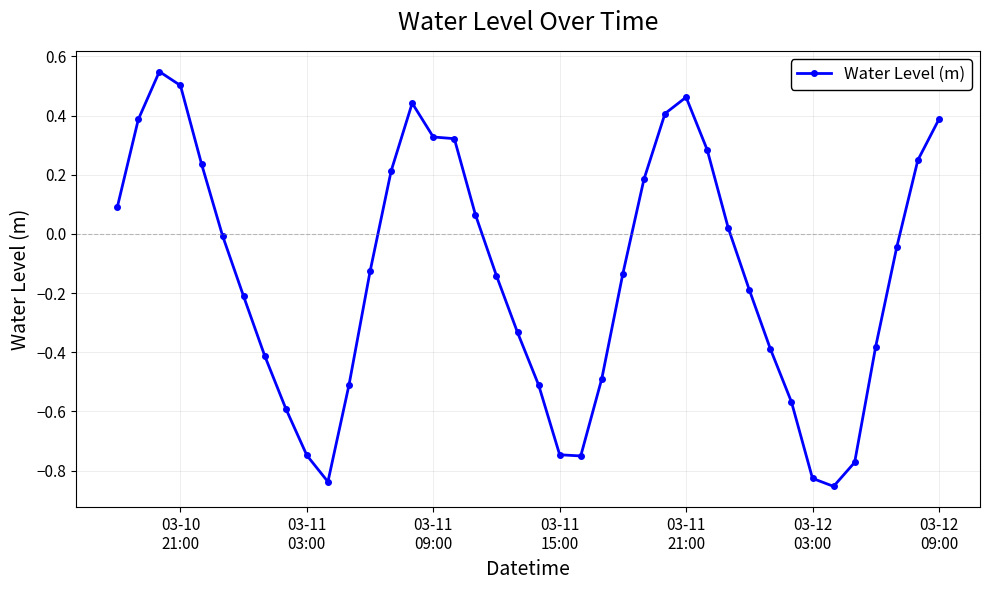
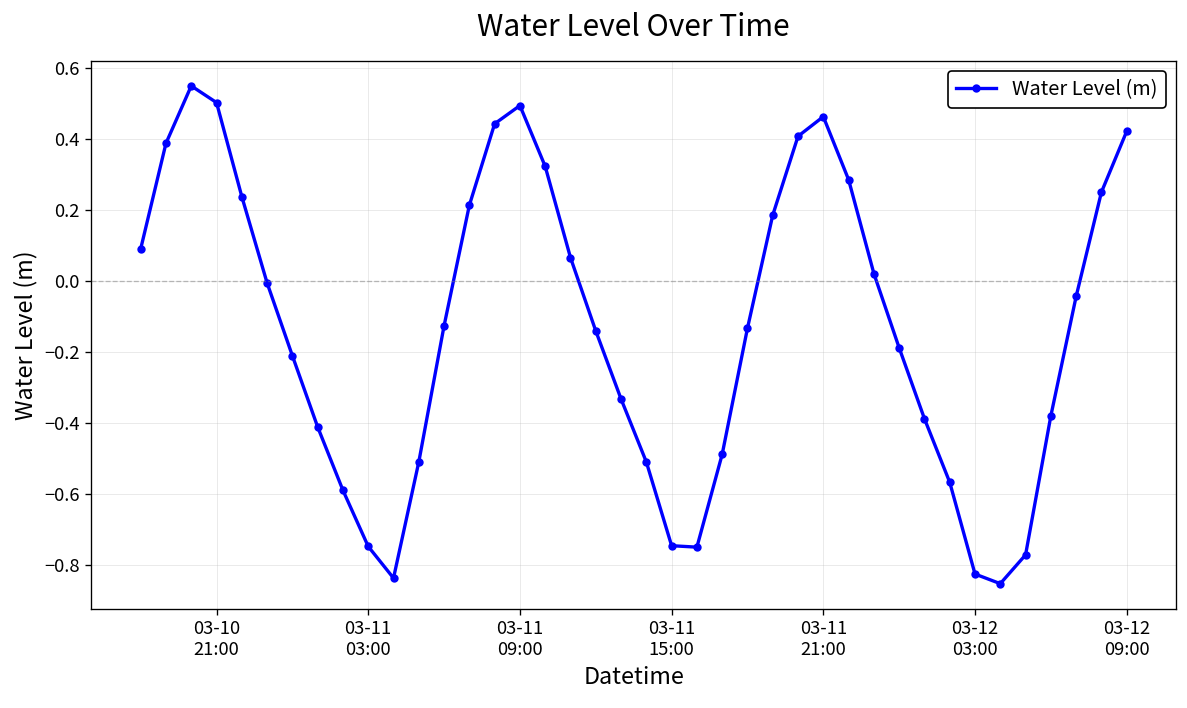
  {
    "03-10 21:00": 0.50,
    "03-11 03:00": -0.75,
-   "03-11 09:00": 0.33,
+   "03-11 09:00": 0.49,
    "03-11 15:00": -0.75,
    "03-11 21:00": 0.46,
    "03-12 03:00": -0.83,
-   "03-12 09:00": 0.39
+   "03-12 09:00": 0.42
  }
